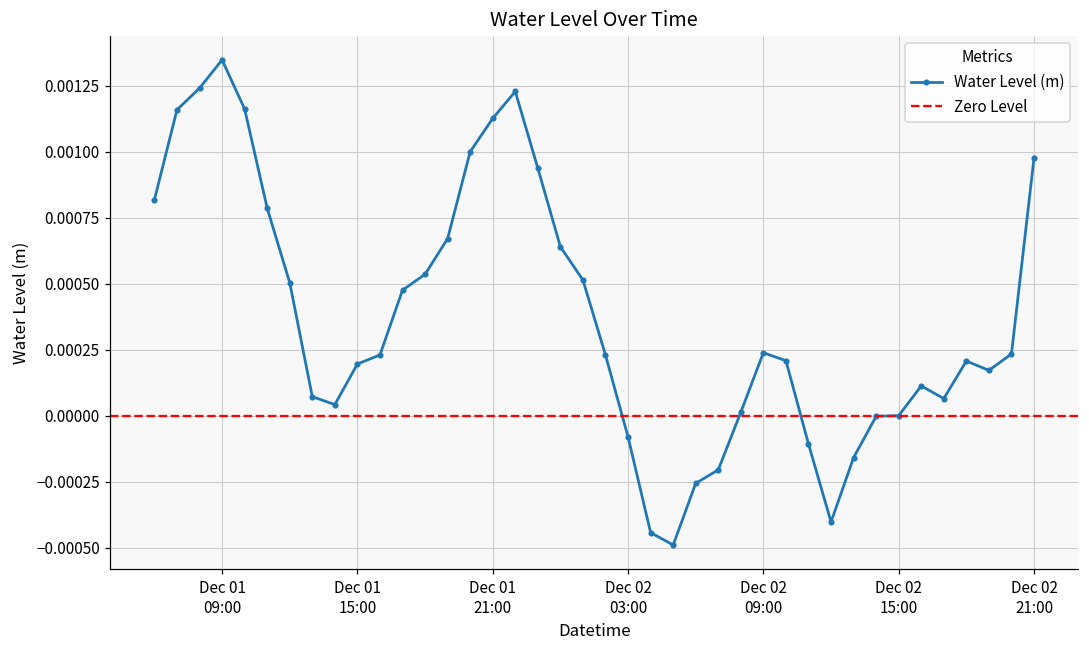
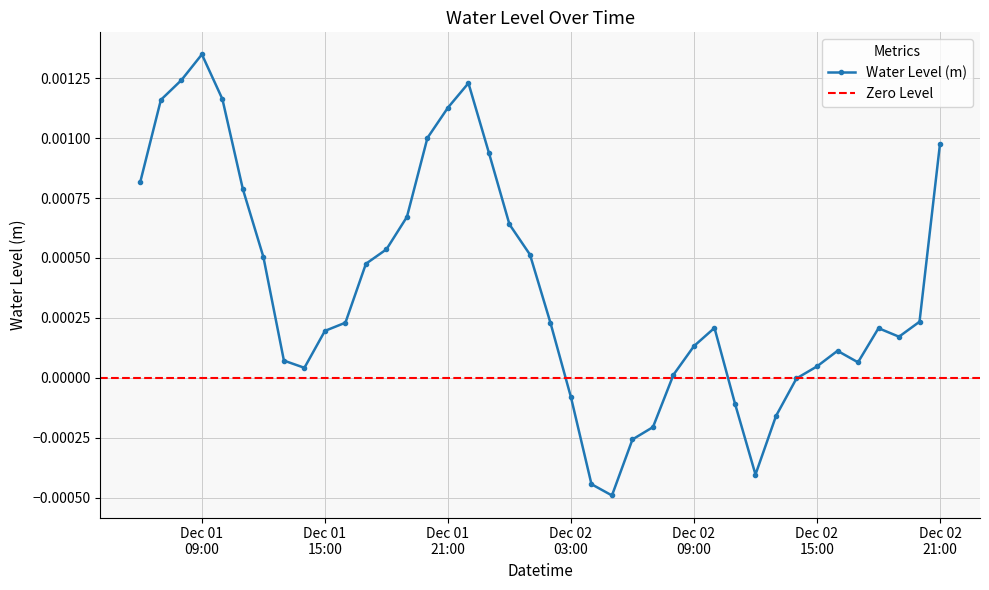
  {
    "Dec 01 09:00": 0.00135,
    "Dec 01 15:00": 0.00020,
    "Dec 01 21:00": 0.00113,
    "Dec 02 03:00": -0.00008,
-   "Dec 02 09:00": 0.00024,
-   "Dec 02 15:00": 0.00000,
+   "Dec 02 09:00": 0.00013,
+   "Dec 02 15:00": 0.00005,
    "Dec 02 21:00": 0.00098
  }
